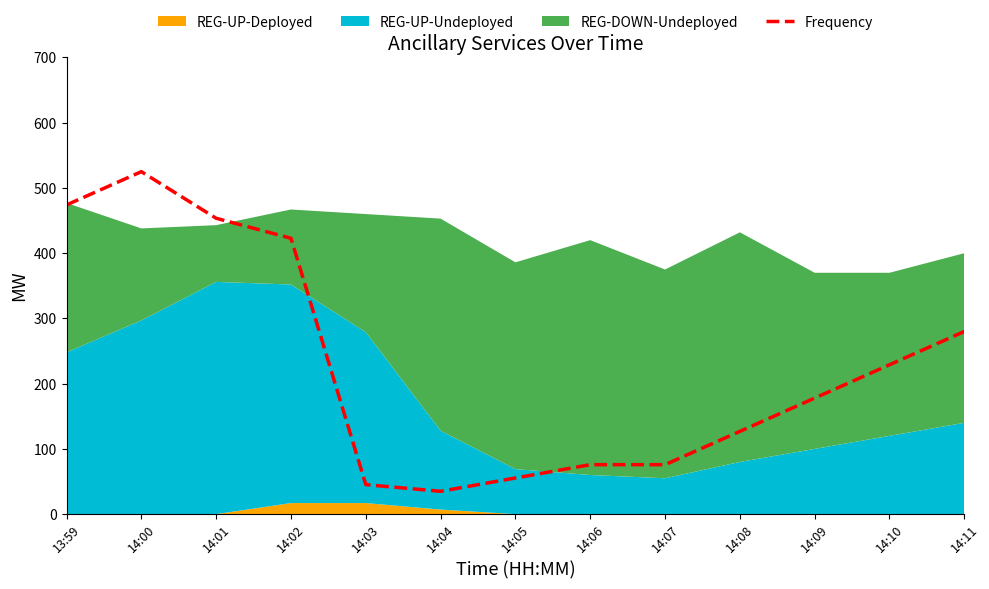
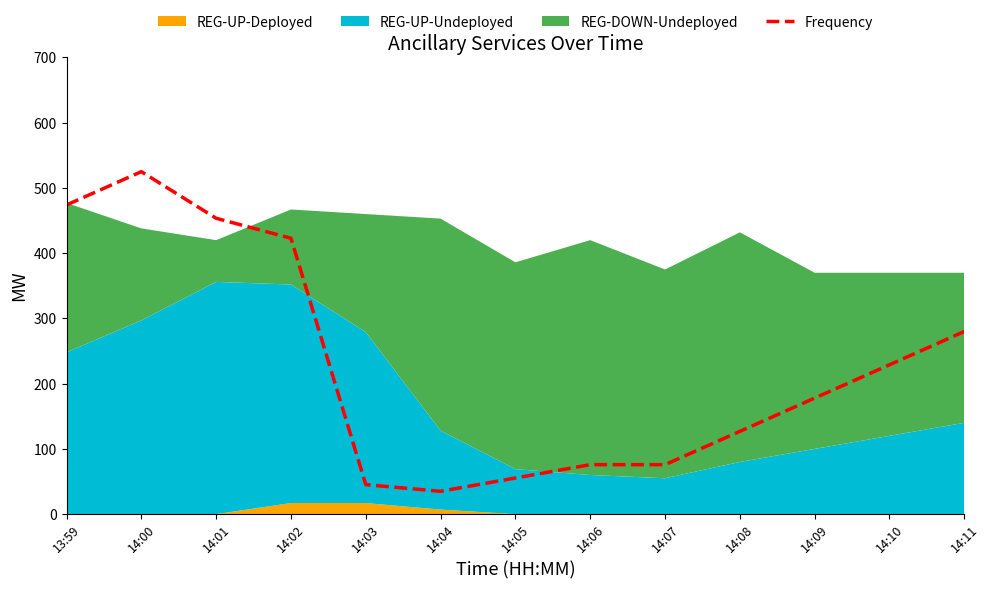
  {
    "Frequency": {
      "14:00": 520,
      "14:01": 450,
      "14:02": 420,
      "14:03": 50,
      "14:04": 40,
      "14:05": 60,
      "14:06": 80,
      "14:07": 80,
      "14:08": 130,
      "14:09": 180,
      "14:10": 230,
      "14:11": 280
    },
    "REG-DOWN-Undeployed": {
      "14:00": 140,
-     "14:01": 90,
+     "14:01": 60,
      "14:02": 120,
      "14:03": 180,
      "14:04": 330,
      "14:05": 320,
      "14:06": 360,
      "14:07": 320,
      "14:08": 350,
      "14:09": 270,
      "14:10": 250,
-     "14:11": 260
+     "14:11": 230
    }
  }
